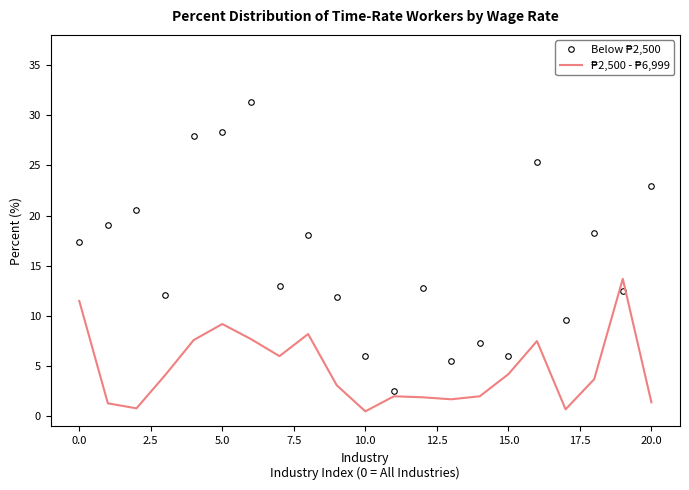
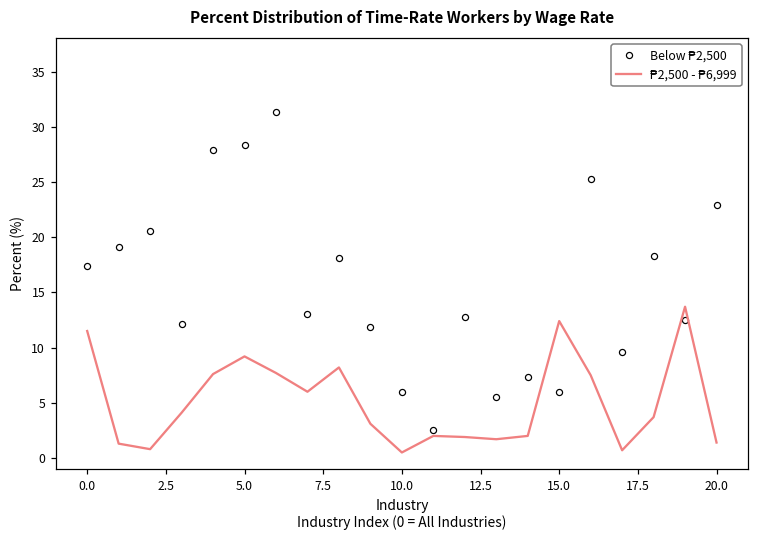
  {
    "Below ₱2,500": {
      "0.0": 17.4,
      "5.0": 28.3,
      "10.0": 6.0,
      "15.0": 6.0,
      "20.0": 22.9
    },
    "₱2,500 - ₱6,999": {
      "0.0": 11.5,
      "5.0": 9.2,
      "10.0": 0.5,
-     "15.0": 4.2,
+     "15.0": 12.4,
      "20.0": 1.4
    }
  }
